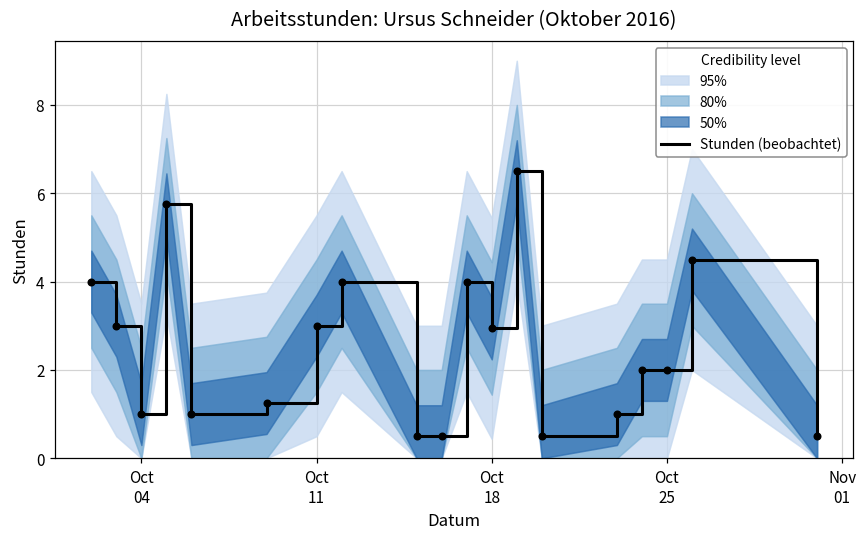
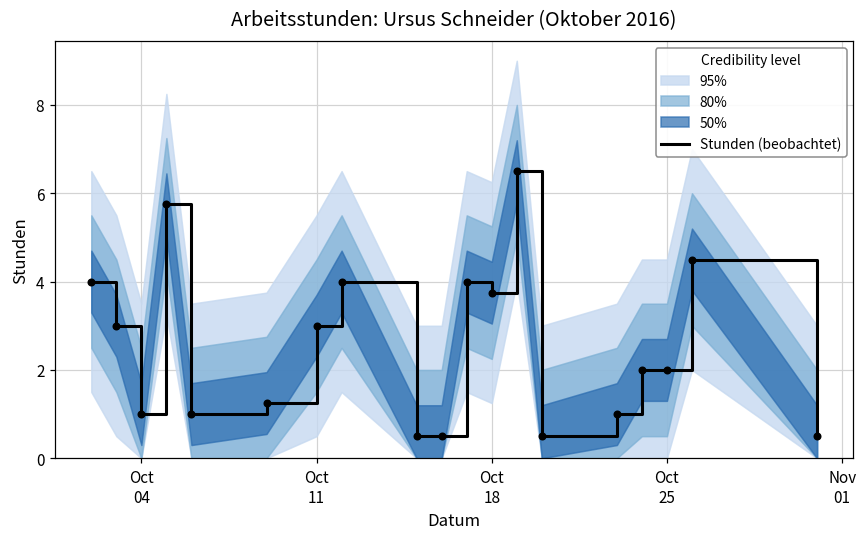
  {
    "Stunden (beobachtet)": {
      "Oct 04": 1.0,
      "Oct 11": 3.0,
-     "Oct 18": 2.9,
+     "Oct 18": 3.8,
      "Oct 25": 2.0
    },
    "95%": {
      "Oct 04": 3.5,
      "Oct 25": 4.5
    },
    "80%": {
      "Oct 04": 2.5
    }
  }
